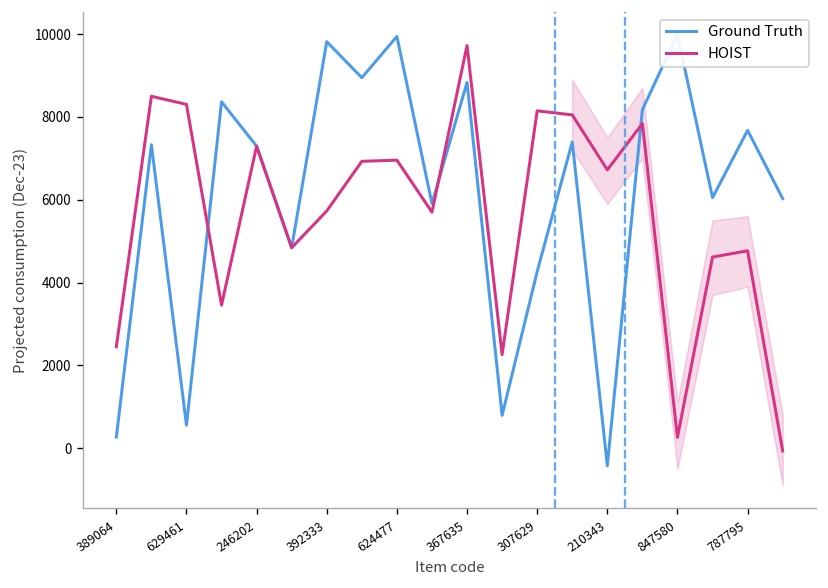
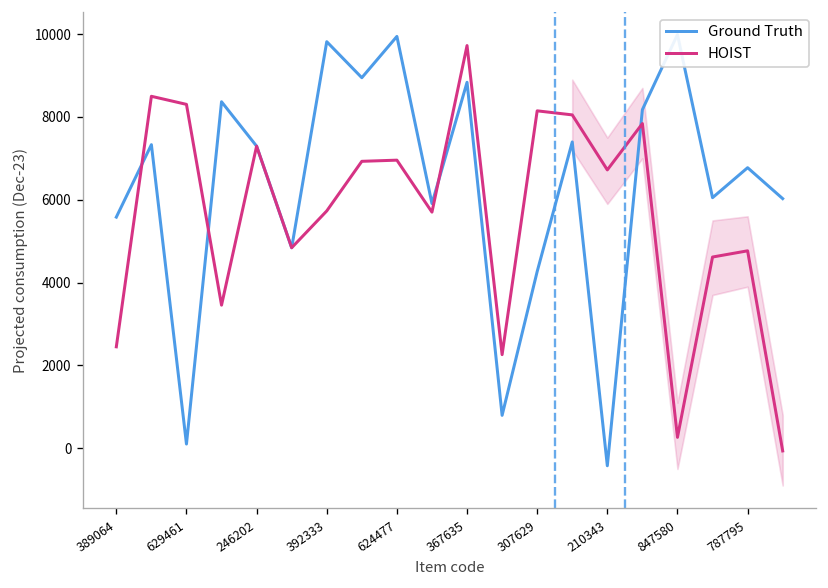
  {
    "Ground Truth": {
-     "389064": 300,
-     "629461": 600,
+     "389064": 5600,
+     "629461": 100,
      "392333": 9800,
      "624477": 9900,
      "367635": 8800,
      "307629": 4300,
      "210343": -400,
-     "787795": 7700
+     "787795": 6800
    }
  }
